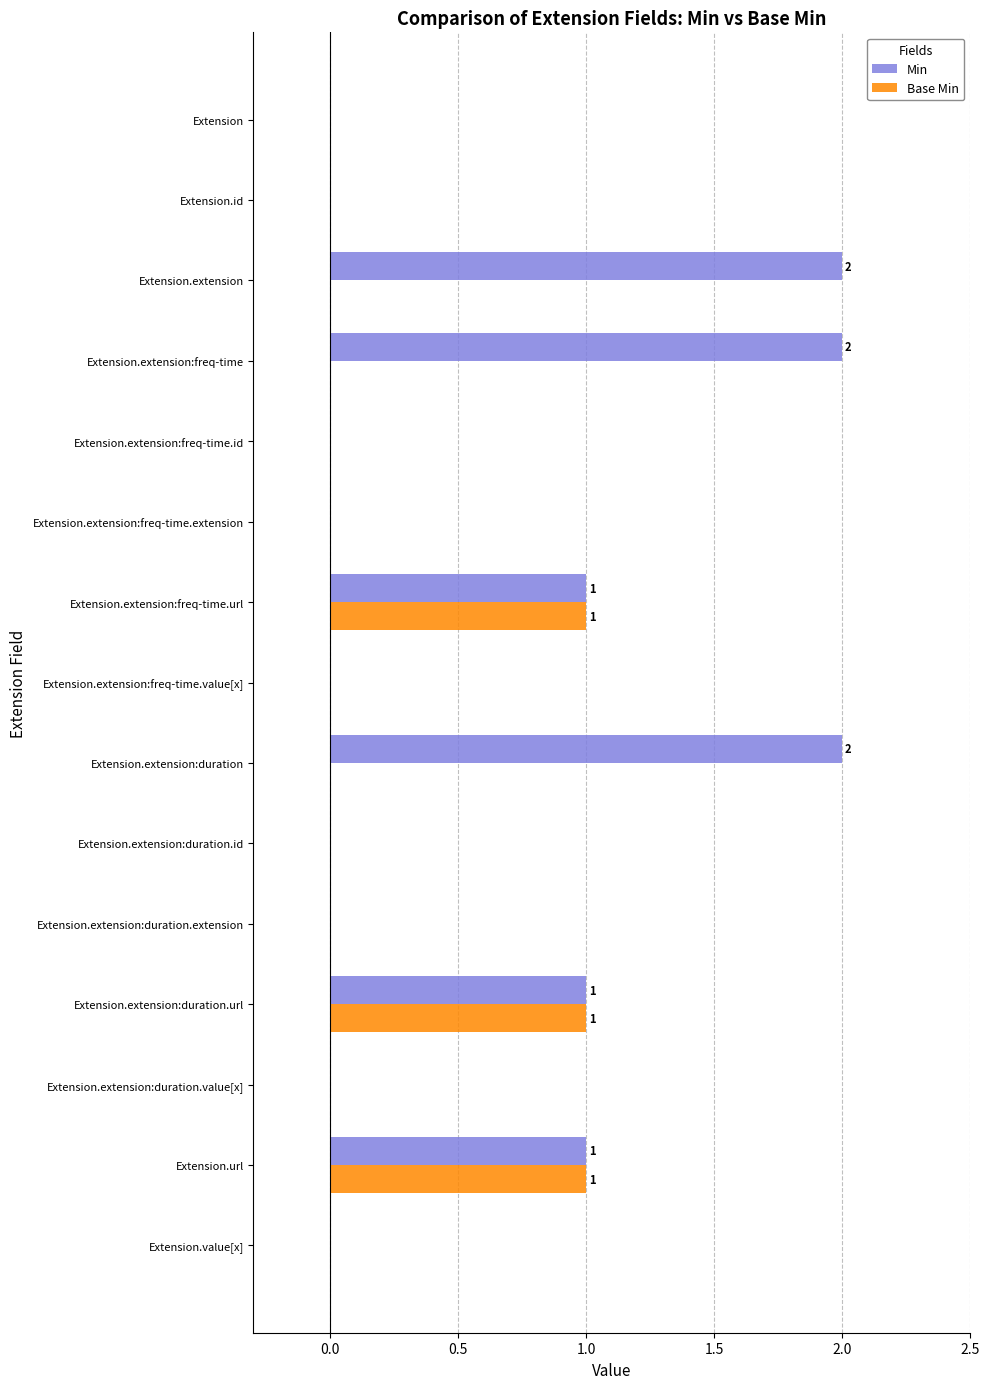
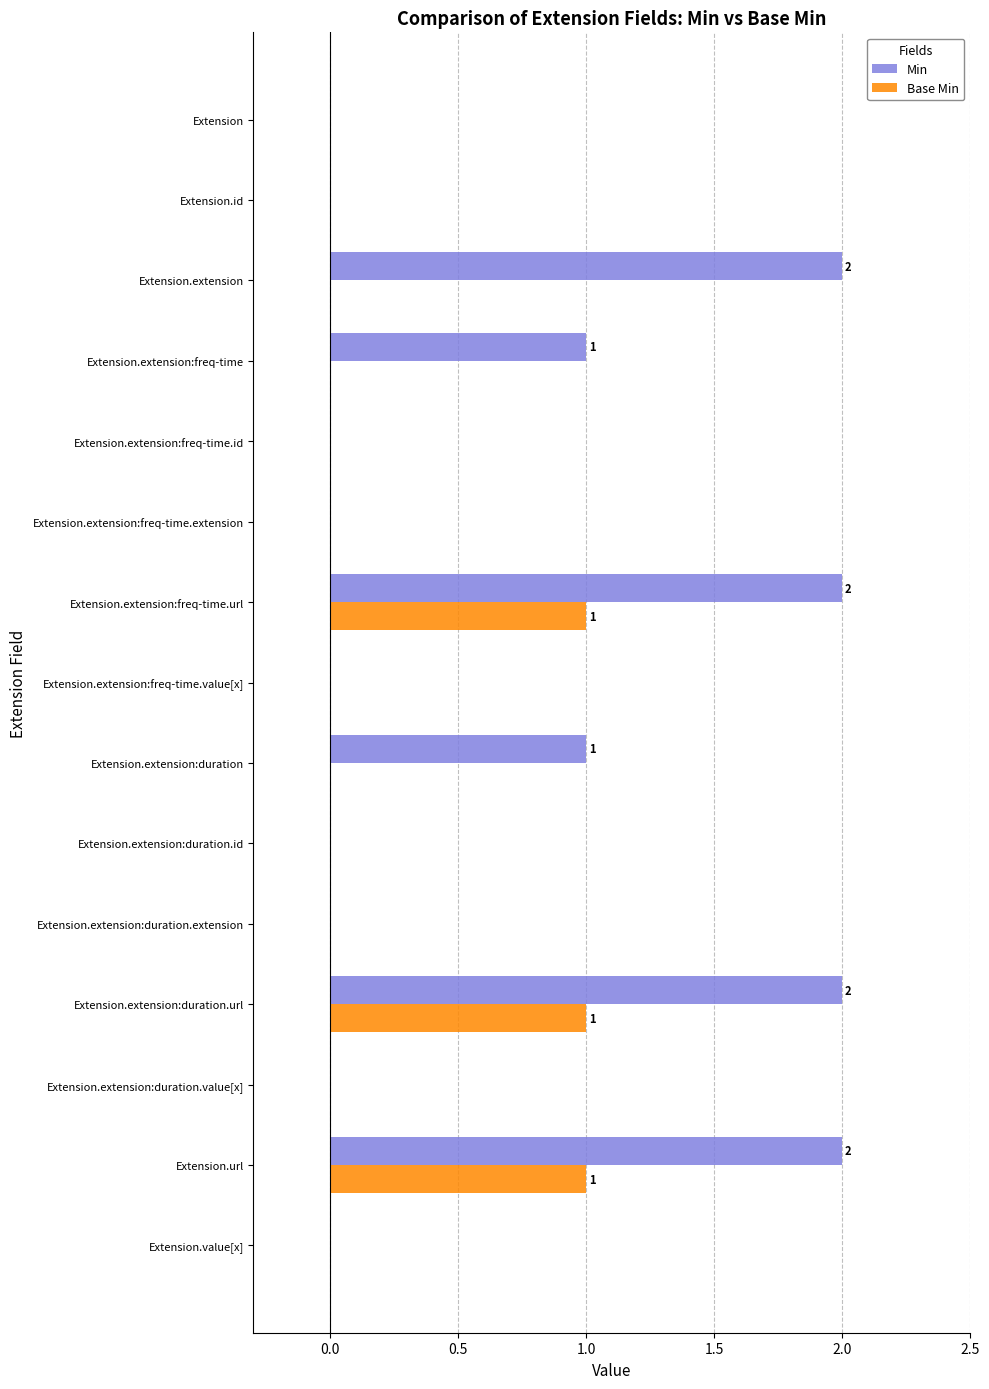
  {
    "Min": {
      "Extension.extension": 2,
-     "Extension.extension:freq-time": 2,
-     "Extension.extension:freq-time.url": 1,
-     "Extension.extension:duration": 2,
-     "Extension.extension:duration.url": 1,
-     "Extension.url": 1
+     "Extension.extension:freq-time": 1,
+     "Extension.extension:freq-time.url": 2,
+     "Extension.extension:duration": 1,
+     "Extension.extension:duration.url": 2,
+     "Extension.url": 2
    },
    "Base Min": {
      "Extension.extension:freq-time.url": 1,
      "Extension.extension:duration.url": 1,
      "Extension.url": 1
    }
  }
